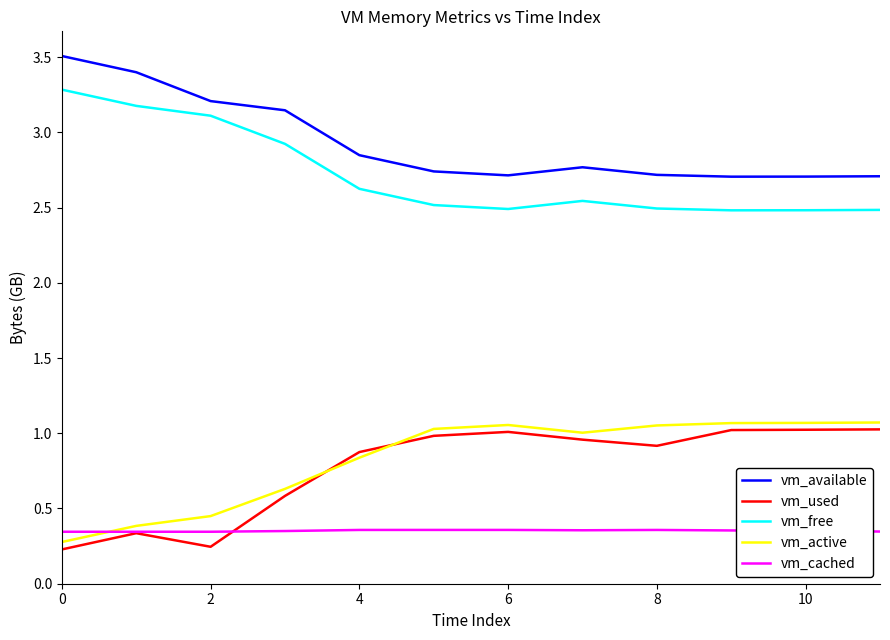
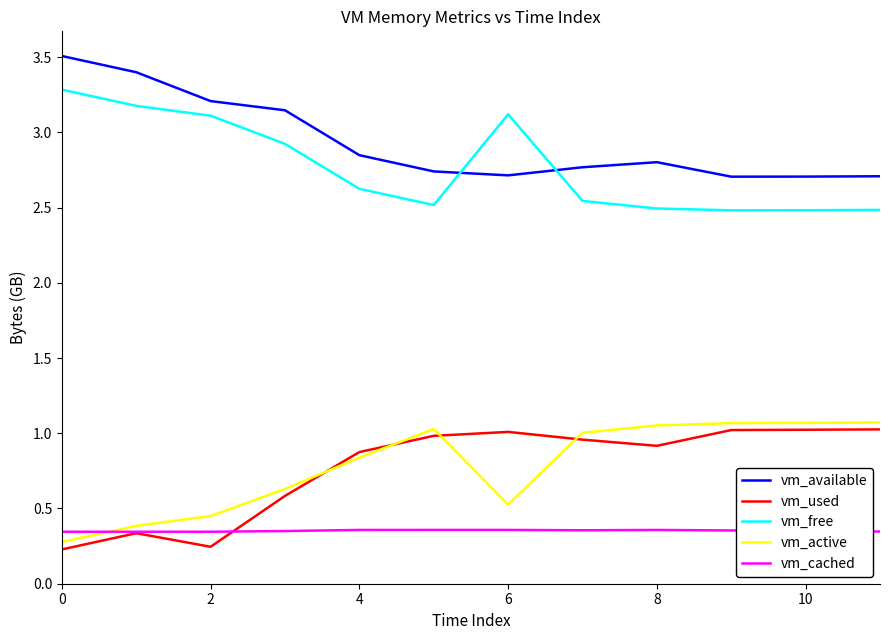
  {
    "vm_available": {
      "0": 3.51,
      "2": 3.21,
      "4": 2.85,
      "6": 2.71,
-     "8": 2.72,
+     "8": 2.80,
      "10": 2.71
    },
    "vm_used": {
      "0": 0.23,
      "2": 0.25,
      "4": 0.87,
      "6": 1.01,
      "8": 0.92,
      "10": 1.02
    },
    "vm_free": {
      "0": 3.28,
      "2": 3.11,
      "4": 2.62,
-     "6": 2.49,
+     "6": 3.12,
      "8": 2.49,
      "10": 2.48
    },
    "vm_active": {
      "0": 0.28,
      "2": 0.45,
      "4": 0.84,
-     "6": 1.05,
+     "6": 0.53,
      "8": 1.05,
      "10": 1.07
    },
    "vm_cached": {
      "0": 0.35,
      "2": 0.35,
      "4": 0.36,
      "6": 0.36,
      "8": 0.36
    }
  }
